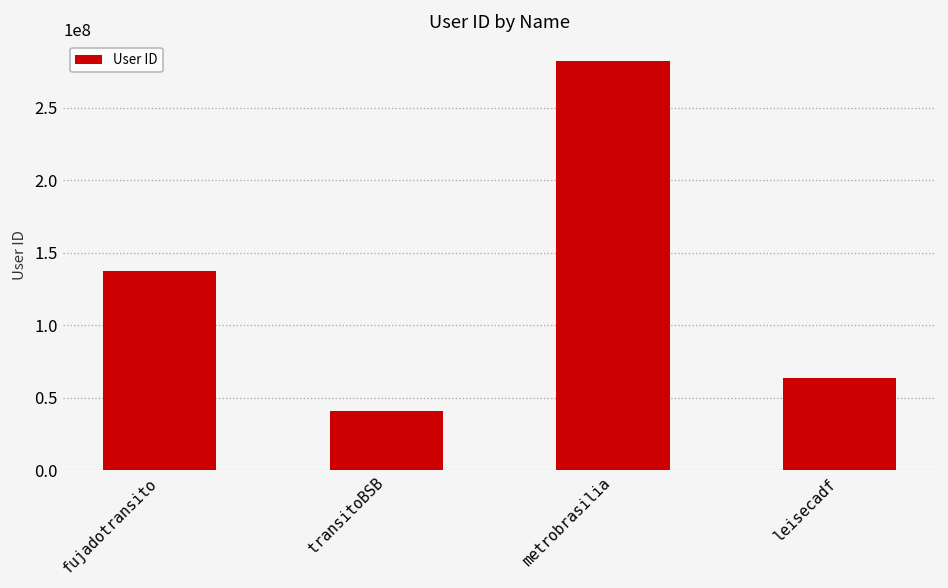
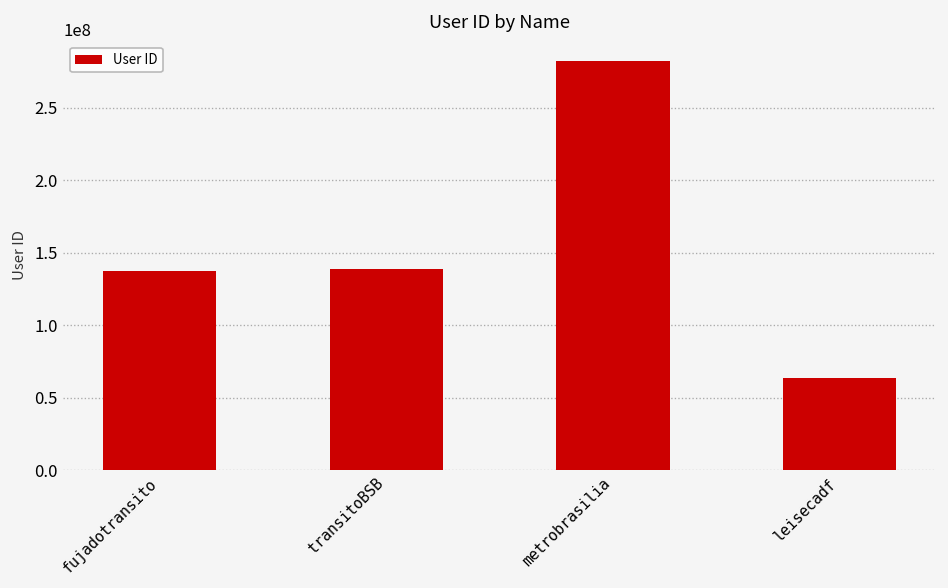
  {
    "fujadotransito": 137000000,
-   "transitoBSB": 41000000,
+   "transitoBSB": 138000000,
    "metrobrasilia": 282000000,
    "leisecadf": 64000000
  }
